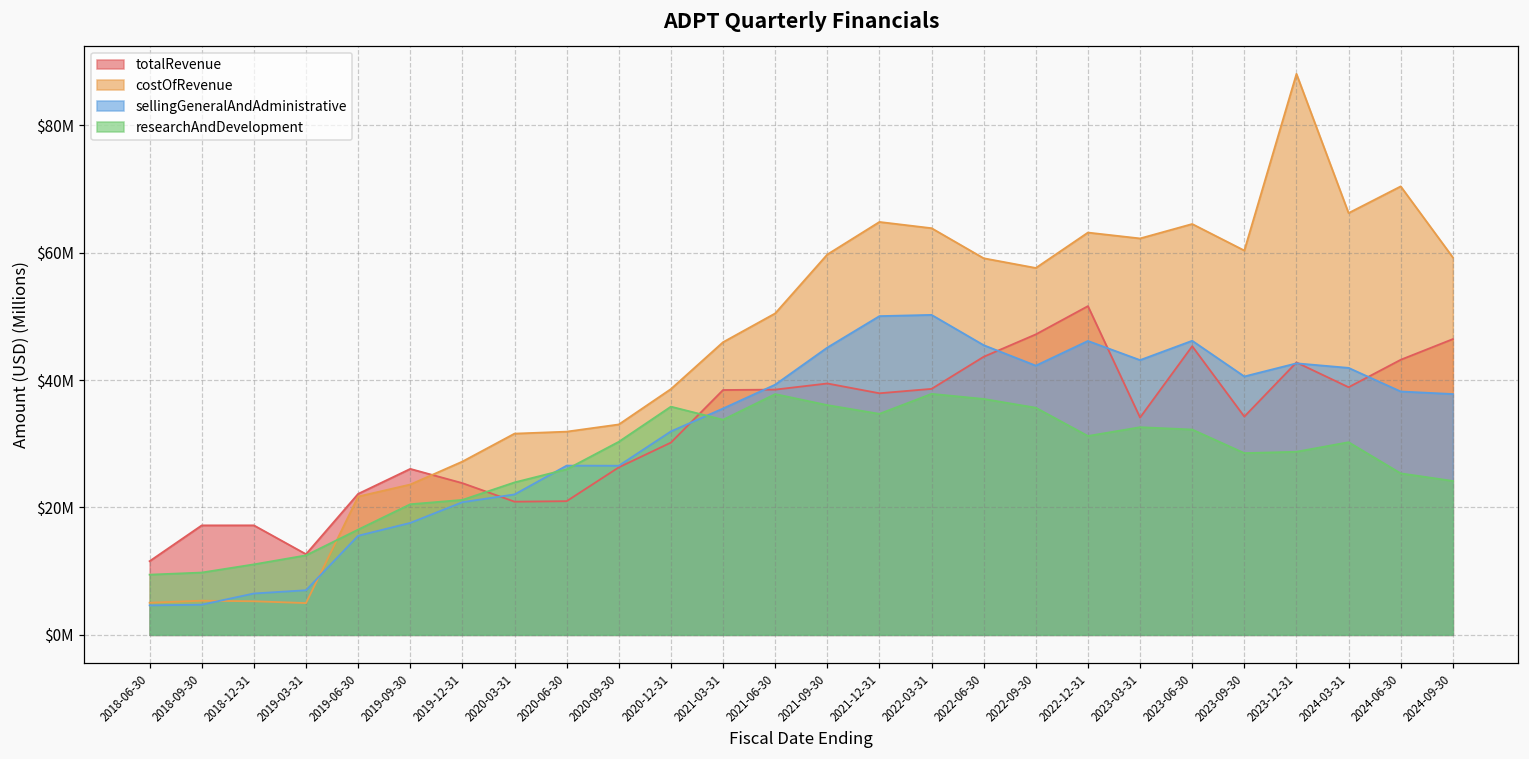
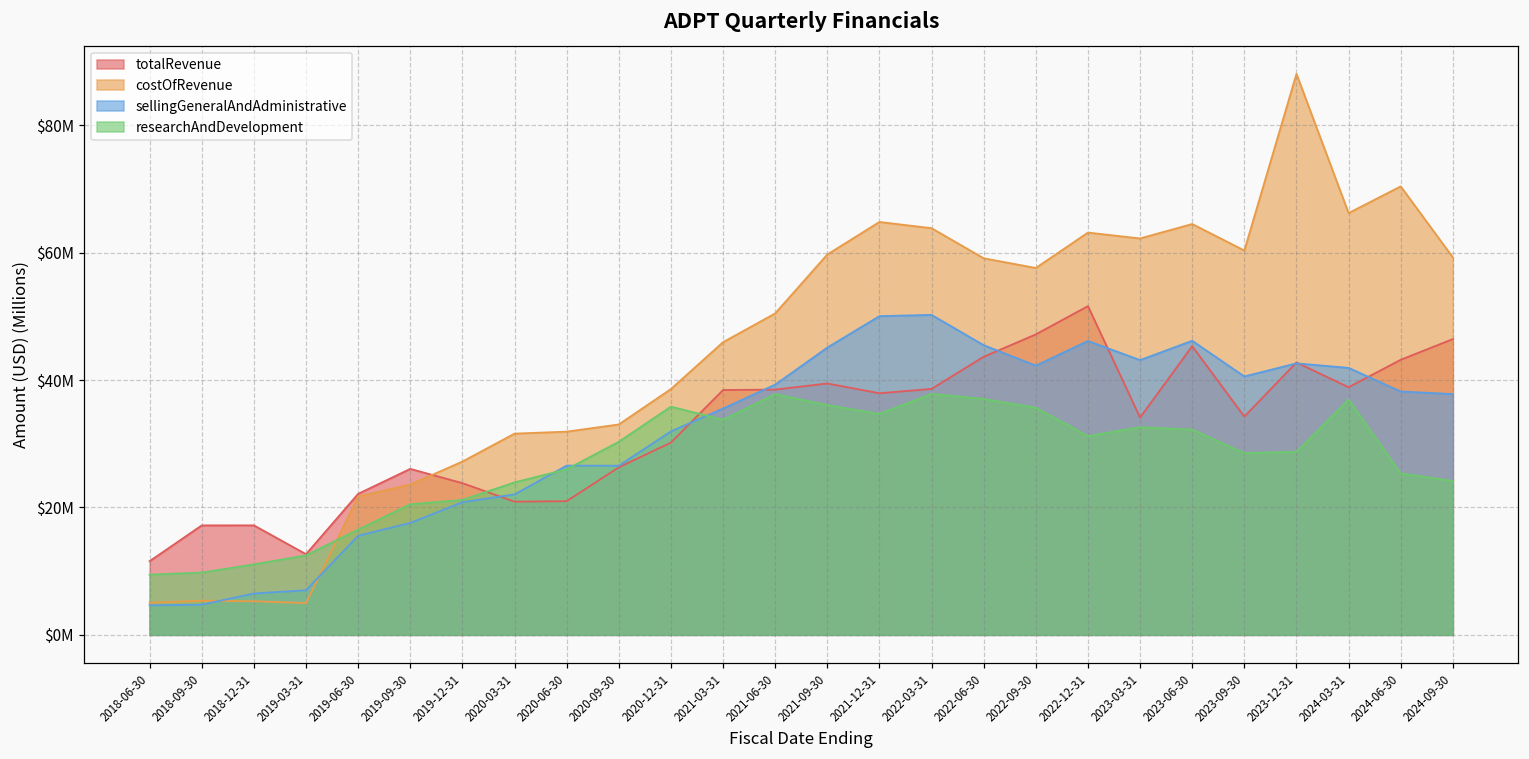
  {
    "sellingGeneralAndAdministrative": {
      "2018-09-30": "$5000000",
      "2018-12-31": "$6000000",
      "2019-03-31": "$7000000",
      "2019-06-30": "$16000000",
      "2019-09-30": "$18000000",
      "2020-03-31": "$22000000",
      "2020-06-30": "$27000000",
      "2020-12-31": "$32000000",
      "2021-03-31": "$36000000",
      "2021-06-30": "$39000000",
      "2021-09-30": "$45000000",
      "2021-12-31": "$50000000",
      "2022-03-31": "$50000000",
      "2022-06-30": "$45000000",
      "2022-09-30": "$42000000",
      "2022-12-31": "$46000000",
      "2023-03-31": "$43000000",
      "2023-06-30": "$46000000",
      "2023-09-30": "$41000000",
      "2024-03-31": "$42000000",
      "2024-06-30": "$38000000",
      "2024-09-30": "$38000000"
    },
    "researchAndDevelopment": {
      "2018-06-30": "$9000000",
      "2018-09-30": "$10000000",
      "2018-12-31": "$11000000",
      "2019-06-30": "$17000000",
      "2019-09-30": "$21000000",
      "2020-03-31": "$24000000",
      "2020-06-30": "$26000000",
      "2020-09-30": "$30000000",
      "2020-12-31": "$36000000",
      "2021-03-31": "$34000000",
      "2021-06-30": "$38000000",
      "2021-09-30": "$36000000",
      "2021-12-31": "$35000000",
      "2022-03-31": "$38000000",
      "2022-06-30": "$37000000",
      "2022-09-30": "$36000000",
      "2022-12-31": "$31000000",
      "2023-03-31": "$33000000",
      "2023-06-30": "$32000000",
      "2023-09-30": "$29000000",
      "2023-12-31": "$29000000",
-     "2024-03-31": "$30000000",
+     "2024-03-31": "$37000000",
      "2024-06-30": "$25000000",
      "2024-09-30": "$24000000"
    }
  }
